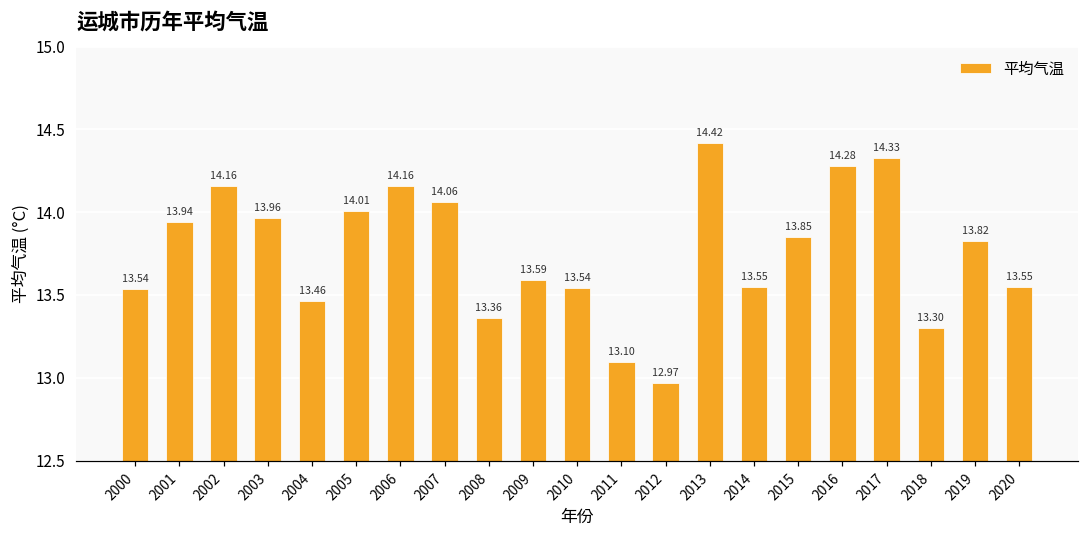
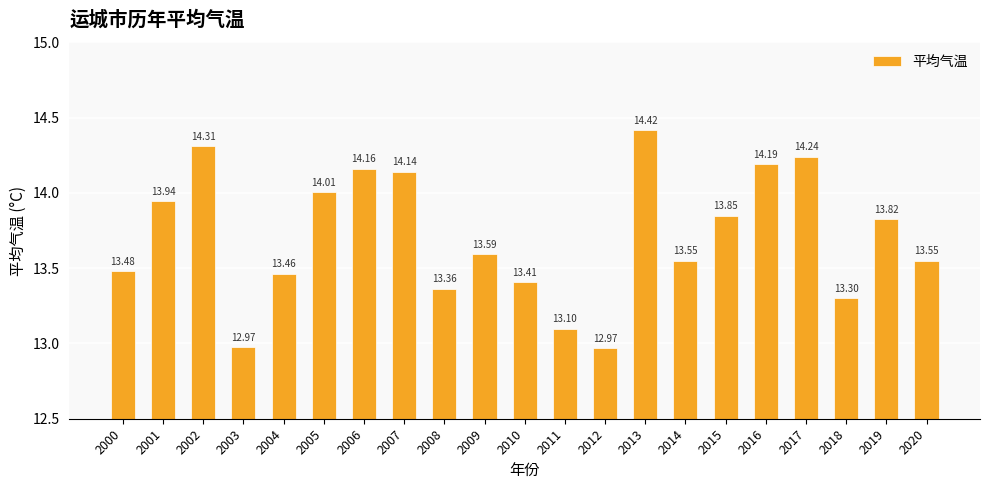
  {
-   "2000": 13.54,
+   "2000": 13.48,
    "2001": 13.94,
-   "2002": 14.16,
-   "2003": 13.96,
+   "2002": 14.31,
+   "2003": 12.97,
    "2004": 13.46,
    "2005": 14.01,
    "2006": 14.16,
-   "2007": 14.06,
+   "2007": 14.14,
    "2008": 13.36,
    "2009": 13.59,
-   "2010": 13.54,
+   "2010": 13.41,
    "2011": 13.10,
    "2012": 12.97,
    "2013": 14.42,
    "2014": 13.55,
    "2015": 13.85,
-   "2016": 14.28,
-   "2017": 14.33,
+   "2016": 14.19,
+   "2017": 14.24,
    "2018": 13.30,
    "2019": 13.82,
    "2020": 13.55
  }
